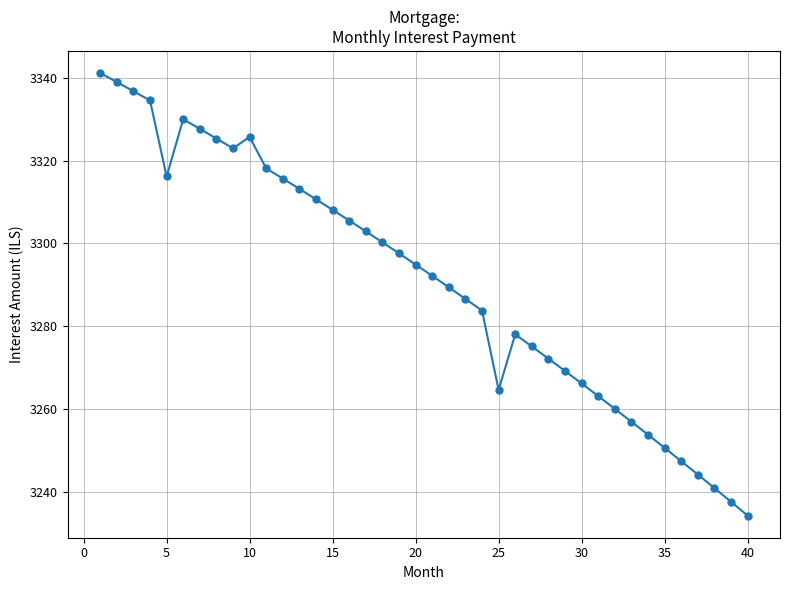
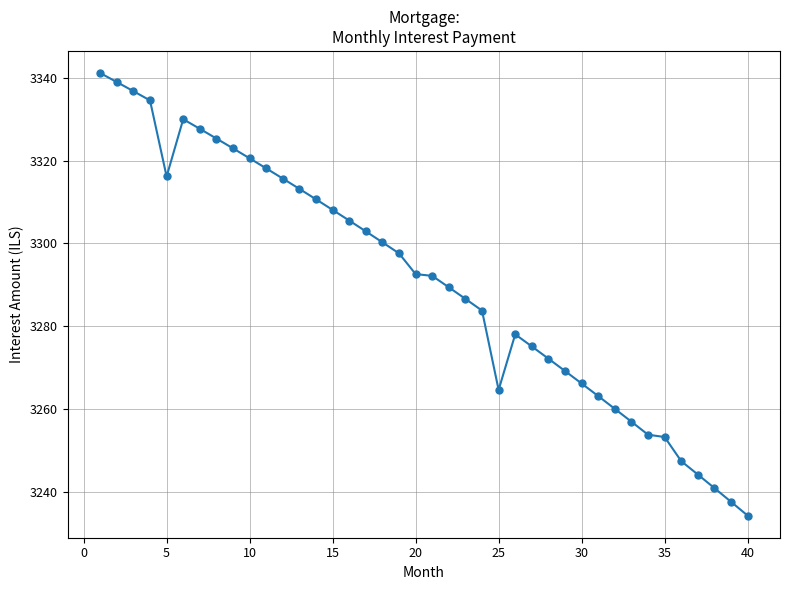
  {
    "5": 3316,
-   "10": 3326,
+   "10": 3321,
    "15": 3308,
-   "20": 3295,
+   "20": 3293,
    "25": 3265,
    "30": 3266,
-   "35": 3251,
+   "35": 3253,
    "40": 3234
  }
